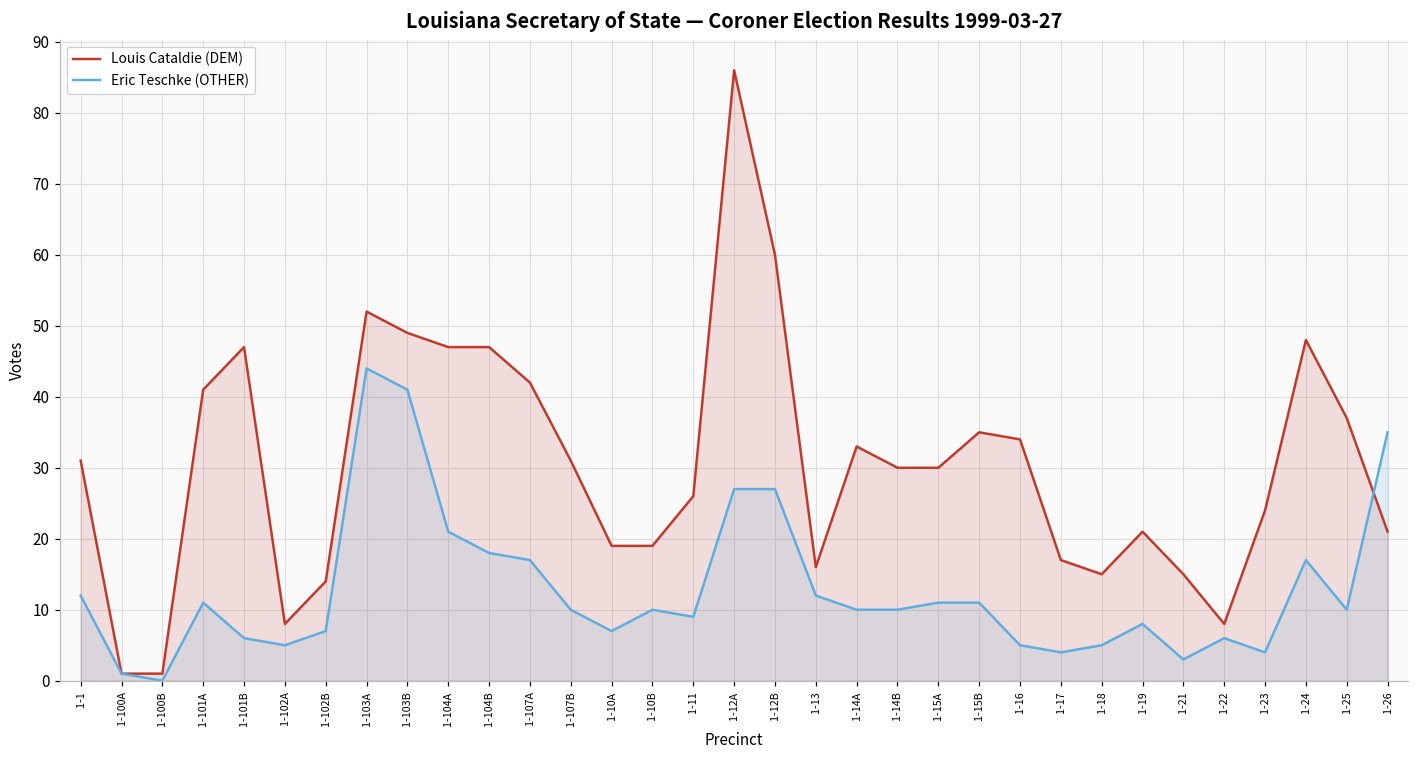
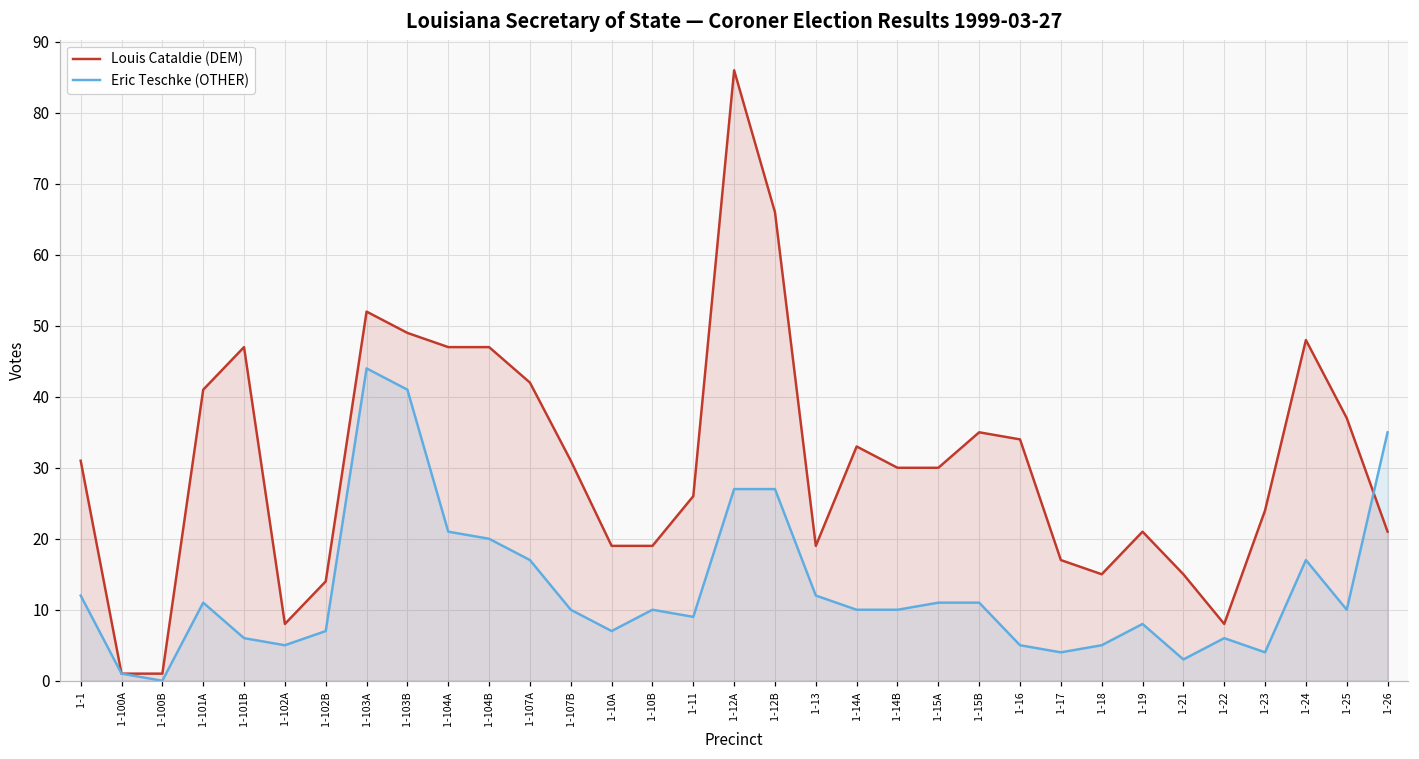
  {
    "Louis Cataldie (DEM)": {
      "1-1": 31,
      "1-100B": 1,
      "1-101A": 41,
      "1-101B": 47,
      "1-102A": 8,
      "1-102B": 14,
      "1-103A": 52,
      "1-103B": 49,
      "1-104A": 47,
      "1-104B": 47,
      "1-107A": 42,
      "1-107B": 31,
      "1-10A": 19,
      "1-10B": 19,
      "1-11": 26,
      "1-12A": 86,
-     "1-12B": 60,
-     "1-13": 16,
+     "1-12B": 66,
+     "1-13": 19,
      "1-14A": 33,
      "1-14B": 30,
      "1-15A": 30,
      "1-15B": 35,
      "1-16": 34,
      "1-17": 17,
      "1-18": 15,
      "1-19": 21,
      "1-21": 15,
      "1-22": 8,
      "1-23": 24,
      "1-24": 48,
      "1-25": 37,
      "1-26": 21
    },
    "Eric Teschke (OTHER)": {
      "1-1": 12,
      "1-100B": 0,
      "1-101A": 11,
      "1-101B": 6,
      "1-102A": 5,
      "1-102B": 7,
      "1-103A": 44,
      "1-103B": 41,
      "1-104A": 21,
-     "1-104B": 18,
+     "1-104B": 20,
      "1-107A": 17,
      "1-107B": 10,
      "1-10A": 7,
      "1-10B": 10,
      "1-11": 9,
      "1-12A": 27,
      "1-12B": 27,
      "1-13": 12,
      "1-14A": 10,
      "1-14B": 10,
      "1-15A": 11,
      "1-15B": 11,
      "1-16": 5,
      "1-17": 4,
      "1-18": 5,
      "1-19": 8,
      "1-21": 3,
      "1-22": 6,
      "1-23": 4,
      "1-24": 17,
      "1-25": 10,
      "1-26": 35
    }
  }
